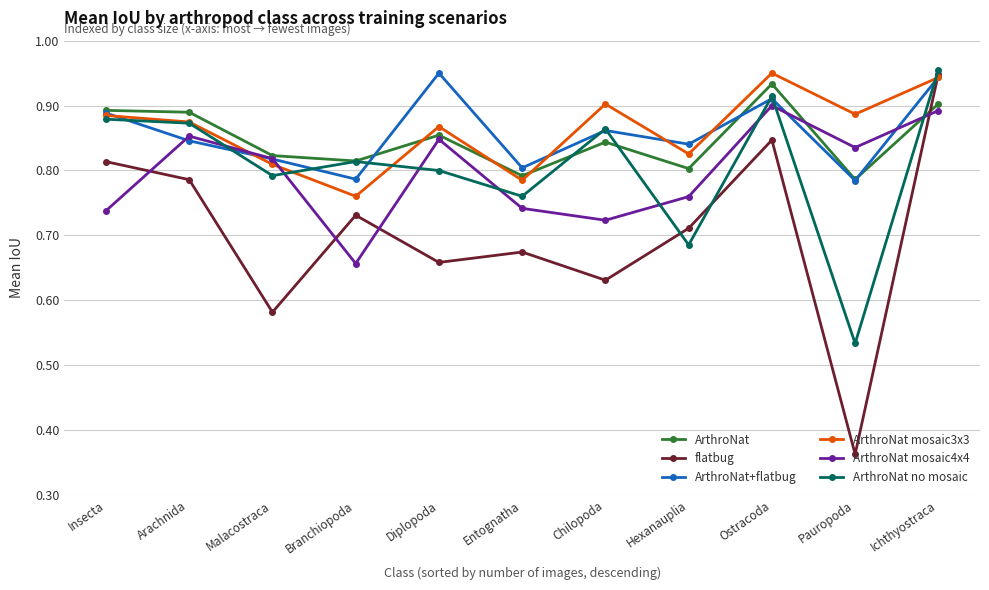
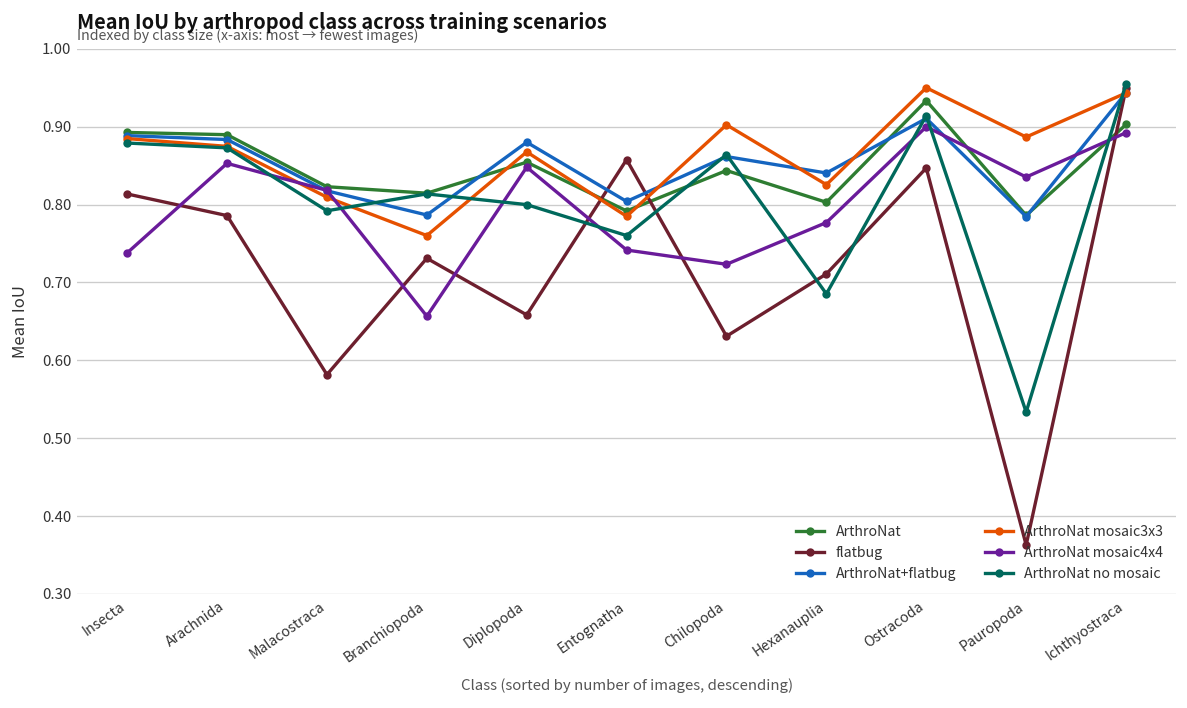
  {
    "ArthroNat": {
      "Insecta": 0.89,
      "Arachnida": 0.89,
      "Malacostraca": 0.82,
      "Diplopoda": 0.85,
      "Entognatha": 0.79,
      "Chilopoda": 0.84,
      "Hexanauplia": 0.80,
      "Ostracoda": 0.93,
      "Ichthyostraca": 0.90
    },
    "flatbug": {
      "Insecta": 0.81,
      "Arachnida": 0.79,
      "Malacostraca": 0.58,
      "Branchiopoda": 0.73,
      "Diplopoda": 0.66,
-     "Entognatha": 0.67,
+     "Entognatha": 0.86,
      "Chilopoda": 0.63,
      "Hexanauplia": 0.71,
      "Ostracoda": 0.85,
      "Pauropoda": 0.36,
      "Ichthyostraca": 0.95
    },
    "ArthroNat+flatbug": {
-     "Arachnida": 0.85,
+     "Arachnida": 0.88,
      "Branchiopoda": 0.79,
-     "Diplopoda": 0.95,
+     "Diplopoda": 0.88,
      "Entognatha": 0.80,
      "Hexanauplia": 0.84
    },
    "ArthroNat mosaic3x3": {
      "Malacostraca": 0.81,
      "Branchiopoda": 0.76,
      "Diplopoda": 0.87,
      "Entognatha": 0.78,
      "Chilopoda": 0.90,
      "Hexanauplia": 0.83,
      "Ostracoda": 0.95,
      "Pauropoda": 0.89
    },
    "ArthroNat mosaic4x4": {
      "Insecta": 0.74,
      "Arachnida": 0.85,
      "Branchiopoda": 0.66,
      "Diplopoda": 0.85,
      "Entognatha": 0.74,
      "Chilopoda": 0.72,
-     "Hexanauplia": 0.76,
+     "Hexanauplia": 0.78,
      "Ostracoda": 0.90,
      "Pauropoda": 0.84,
      "Ichthyostraca": 0.89
    },
    "ArthroNat no mosaic": {
      "Insecta": 0.88,
      "Malacostraca": 0.79,
      "Diplopoda": 0.80,
      "Entognatha": 0.76,
      "Hexanauplia": 0.69,
      "Pauropoda": 0.53,
      "Ichthyostraca": 0.96
    }
  }
